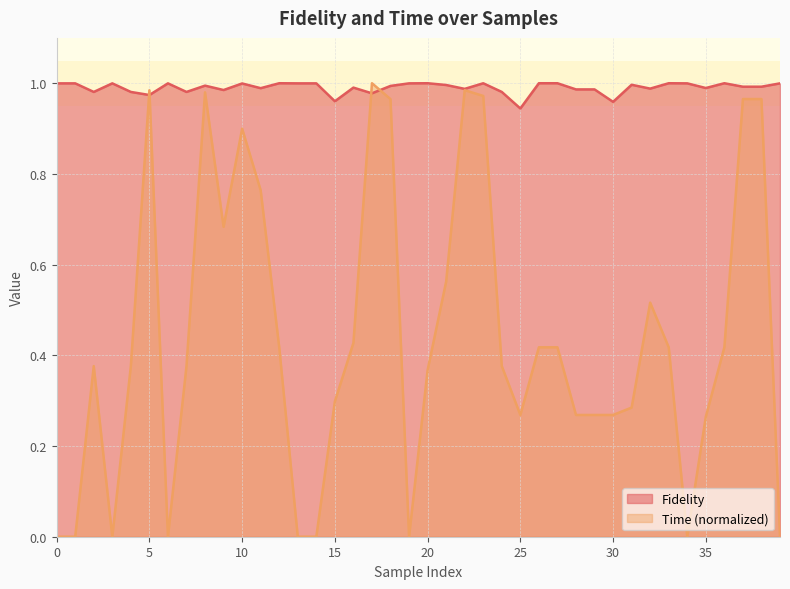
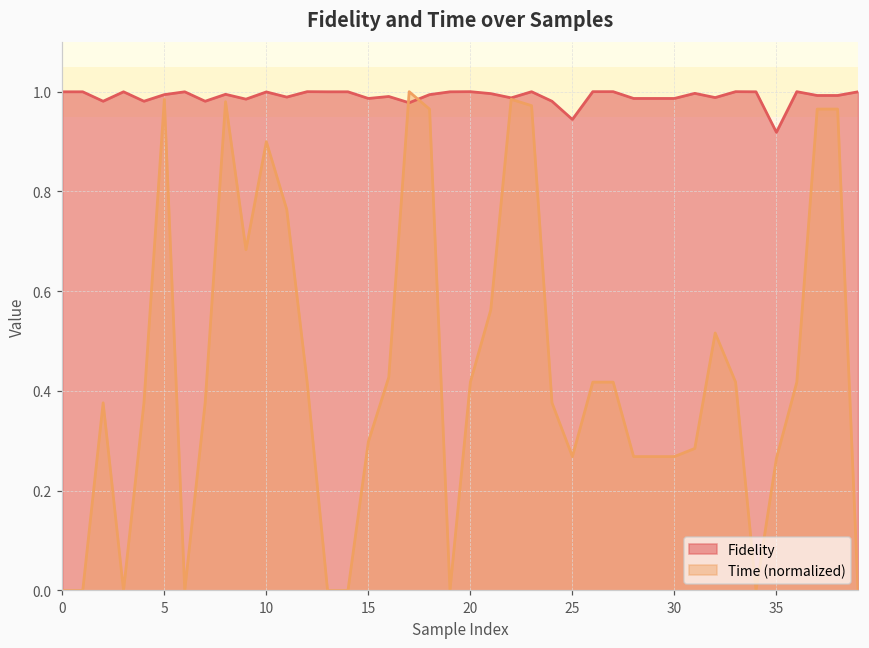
  {
    "Fidelity": {
      "0": 1.00,
-     "5": 0.97,
+     "5": 0.99,
      "10": 1.00,
-     "15": 0.96,
+     "15": 0.99,
      "20": 1.00,
      "25": 0.94,
-     "30": 0.96,
-     "35": 0.99
+     "30": 0.99,
+     "35": 0.92
    },
    "Time (normalized)": {
      "0": 0.00,
      "5": 0.98,
      "10": 0.90,
      "15": 0.30,
-     "20": 0.37,
+     "20": 0.42,
      "25": 0.27,
      "30": 0.27,
      "35": 0.26
    }
  }
